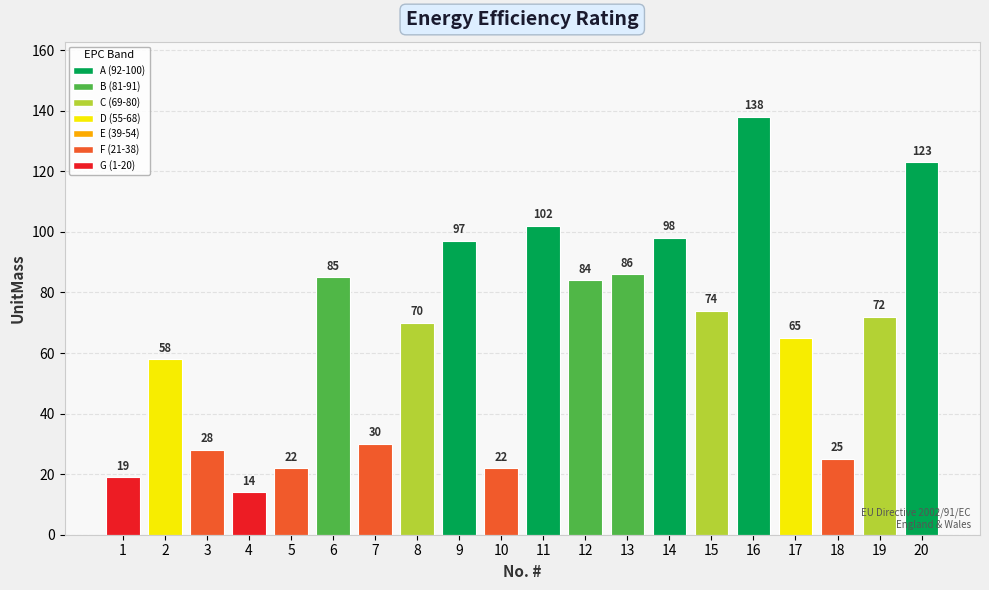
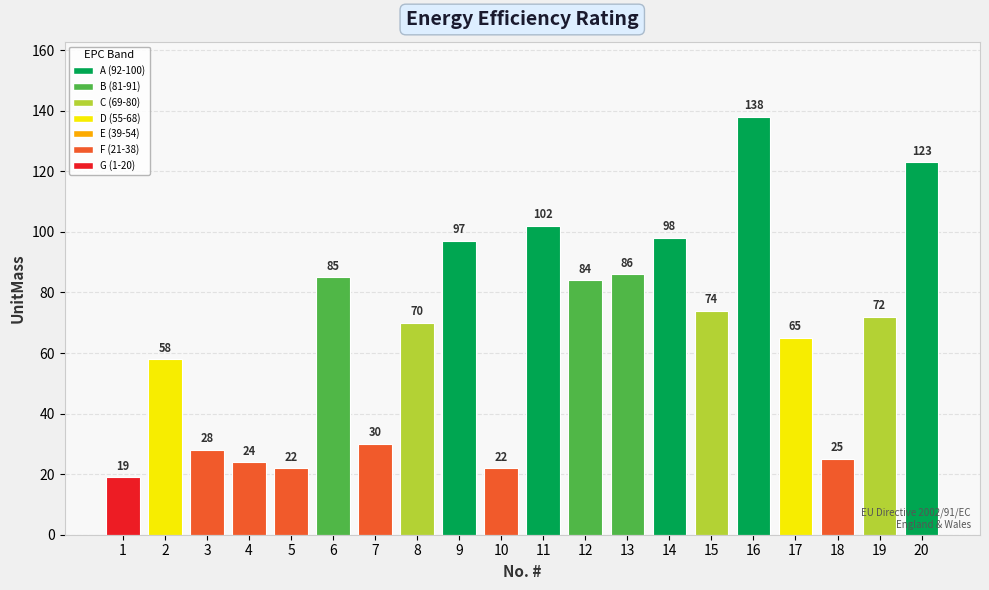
  {
    "1": 19,
    "2": 58,
    "3": 28,
-   "4": 14,
+   "4": 24,
    "5": 22,
    "6": 85,
    "7": 30,
    "8": 70,
    "9": 97,
    "10": 22,
    "11": 102,
    "12": 84,
    "13": 86,
    "14": 98,
    "15": 74,
    "16": 138,
    "17": 65,
    "18": 25,
    "19": 72,
    "20": 123
  }
